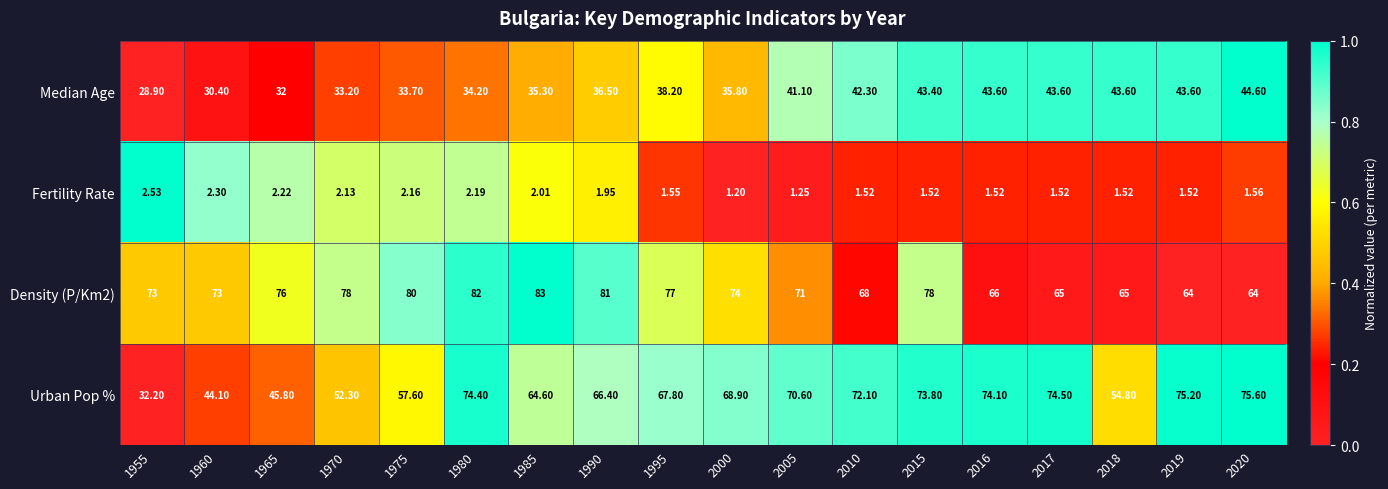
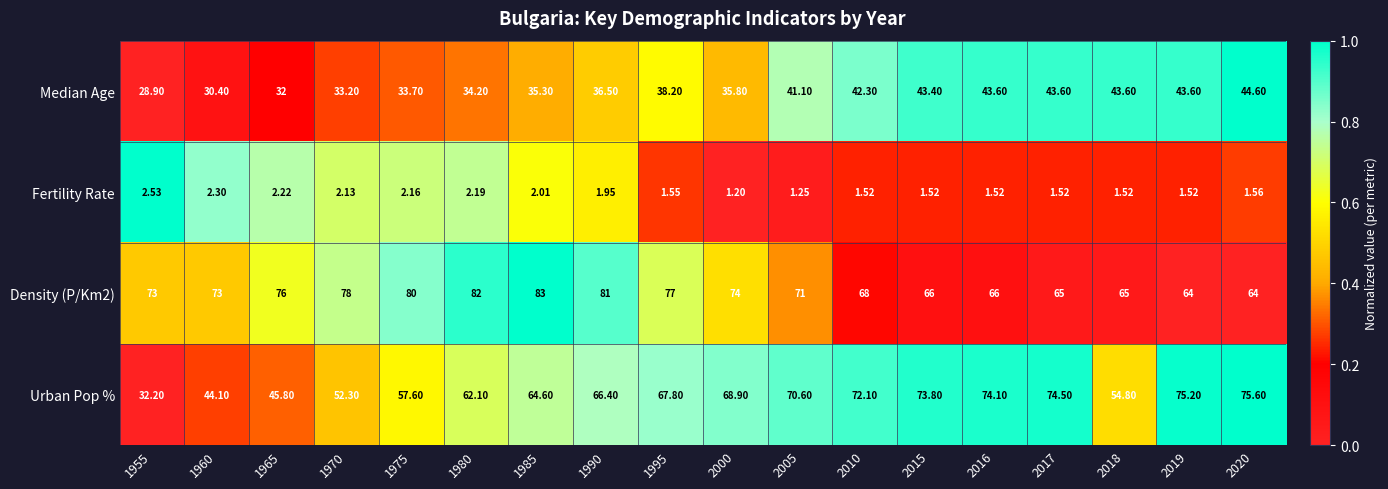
  {
    "Median Age": {
      "1955": 28.90,
      "1960": 30.40,
      "1965": 32,
      "1970": 33.20,
      "1975": 33.70,
      "1980": 34.20,
      "1985": 35.30,
      "1990": 36.50,
      "1995": 38.20,
      "2000": 35.80,
      "2005": 41.10,
      "2010": 42.30,
      "2015": 43.40,
      "2016": 43.60,
      "2017": 43.60,
      "2018": 43.60,
      "2019": 43.60,
      "2020": 44.60
    },
    "Fertility Rate": {
      "1955": 2.53,
      "1960": 2.30,
      "1965": 2.22,
      "1970": 2.13,
      "1975": 2.16,
      "1980": 2.19,
      "1985": 2.01,
      "1990": 1.95,
      "1995": 1.55,
      "2000": 1.20,
      "2005": 1.25,
      "2010": 1.52,
      "2015": 1.52,
      "2016": 1.52,
      "2017": 1.52,
      "2018": 1.52,
      "2019": 1.52,
      "2020": 1.56
    },
    "Density (P/Km2)": {
      "1955": 73,
      "1960": 73,
      "1965": 76,
      "1970": 78,
      "1975": 80,
      "1980": 82,
      "1985": 83,
      "1990": 81,
      "1995": 77,
      "2000": 74,
      "2005": 71,
      "2010": 68,
-     "2015": 78,
+     "2015": 66,
      "2016": 66,
      "2017": 65,
      "2018": 65,
      "2019": 64,
      "2020": 64
    },
    "Urban Pop %": {
      "1955": 32.20,
      "1960": 44.10,
      "1965": 45.80,
      "1970": 52.30,
      "1975": 57.60,
-     "1980": 74.40,
+     "1980": 62.10,
      "1985": 64.60,
      "1990": 66.40,
      "1995": 67.80,
      "2000": 68.90,
      "2005": 70.60,
      "2010": 72.10,
      "2015": 73.80,
      "2016": 74.10,
      "2017": 74.50,
      "2018": 54.80,
      "2019": 75.20,
      "2020": 75.60
    }
  }
